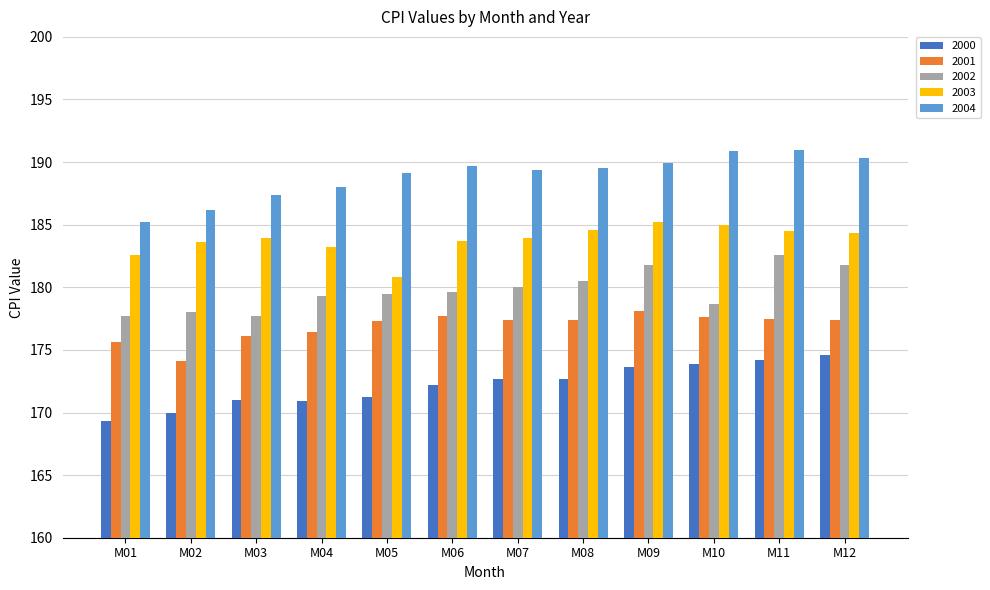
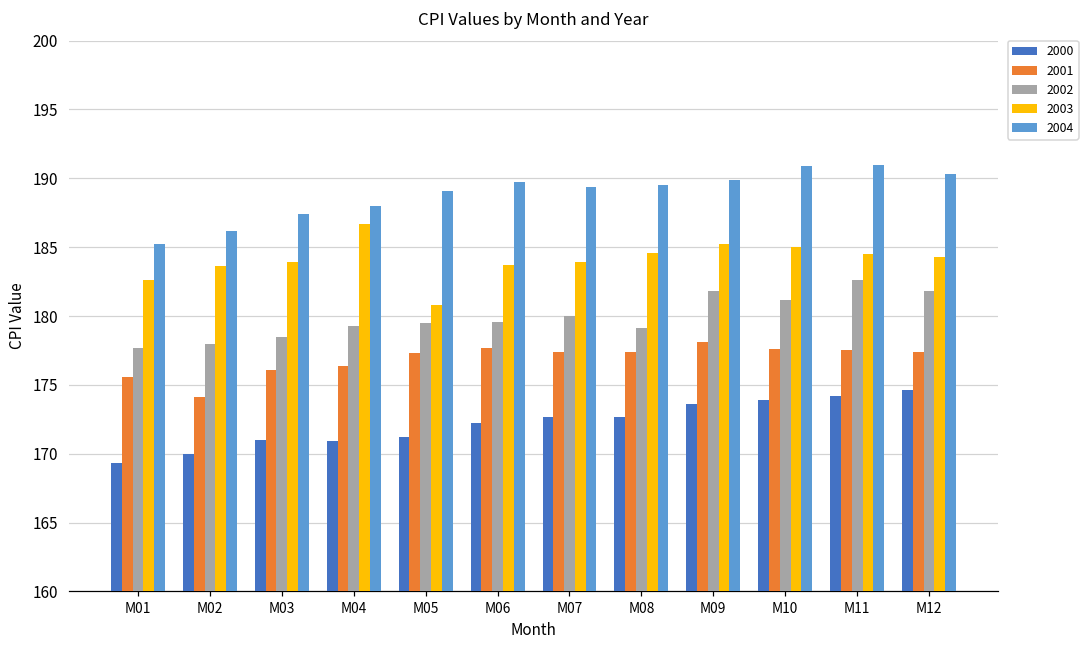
  {
    "2001": {
      "M01": 175.6,
      "M02": 174.1,
      "M03": 176.1,
      "M04": 176.4,
      "M05": 177.3,
      "M06": 177.7,
      "M07": 177.4,
      "M08": 177.4,
      "M09": 178.1,
      "M10": 177.6,
      "M11": 177.5,
      "M12": 177.4
    },
    "2002": {
      "M01": 177.7,
      "M02": 178.0,
-     "M03": 177.7,
+     "M03": 178.5,
      "M04": 179.3,
      "M05": 179.5,
      "M06": 179.6,
      "M07": 180.0,
-     "M08": 180.5,
+     "M08": 179.1,
      "M09": 181.8,
-     "M10": 178.7,
+     "M10": 181.2,
      "M11": 182.6,
      "M12": 181.8
    },
    "2003": {
      "M01": 182.6,
      "M02": 183.6,
      "M03": 183.9,
-     "M04": 183.2,
+     "M04": 186.7,
      "M05": 180.8,
      "M06": 183.7,
      "M07": 183.9,
      "M08": 184.6,
      "M09": 185.2,
      "M10": 185.0,
      "M11": 184.5,
      "M12": 184.3
    }
  }
